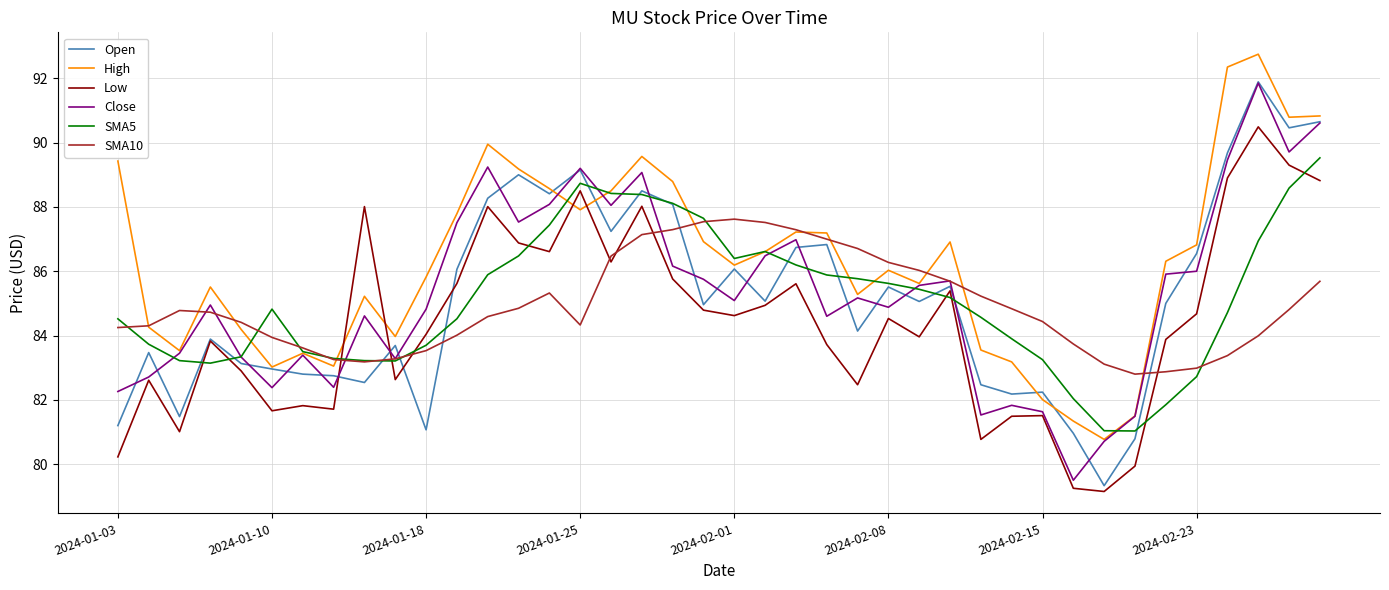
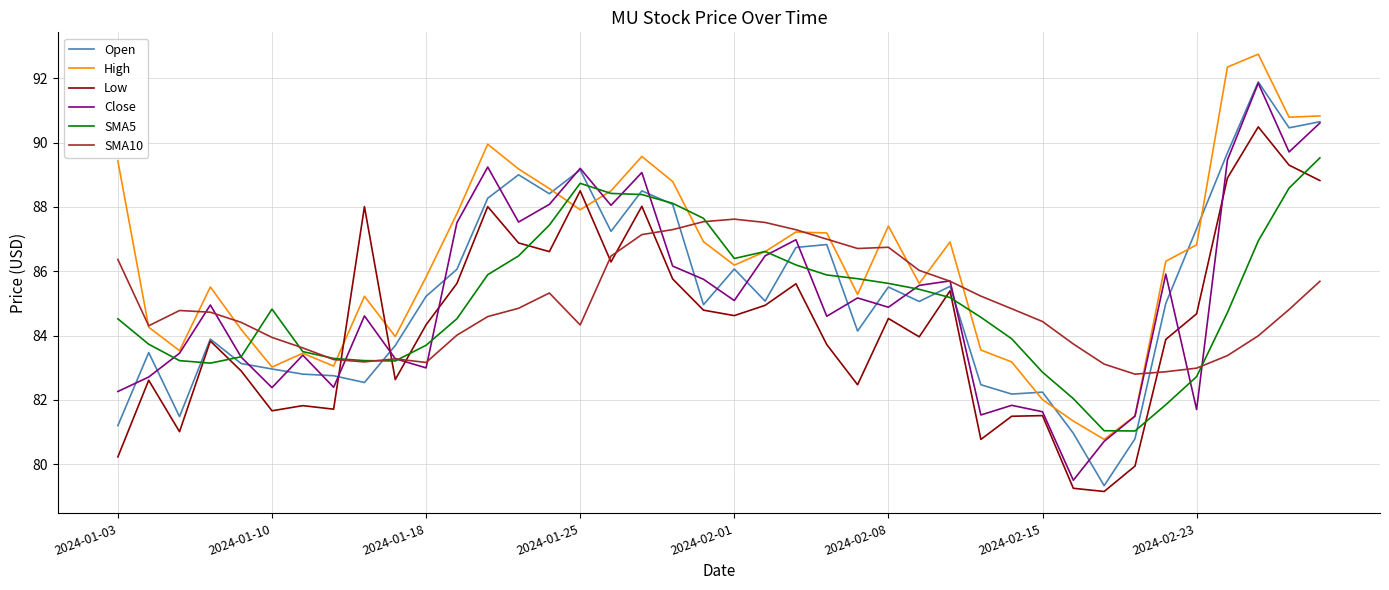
  {
    "Open": {
      "2024-01-03": 81.2,
-     "2024-01-18": 81.1,
+     "2024-01-18": 85.2,
      "2024-02-01": 86.1,
      "2024-02-08": 85.5,
      "2024-02-15": 82.2,
-     "2024-02-23": 86.6
+     "2024-02-23": 87.3
    },
    "High": {
      "2024-01-03": 89.4,
      "2024-01-18": 85.8,
      "2024-01-25": 87.9,
      "2024-02-01": 86.2,
-     "2024-02-08": 86.0,
+     "2024-02-08": 87.4,
      "2024-02-15": 82.0,
      "2024-02-23": 86.8
    },
    "Low": {
      "2024-01-03": 80.2,
      "2024-01-10": 81.7,
-     "2024-01-18": 84.0,
+     "2024-01-18": 84.3,
      "2024-01-25": 88.5,
      "2024-02-01": 84.6,
      "2024-02-08": 84.5,
      "2024-02-15": 81.5,
      "2024-02-23": 84.7
    },
    "Close": {
      "2024-01-03": 82.3,
      "2024-01-10": 82.4,
-     "2024-01-18": 84.8,
+     "2024-01-18": 83.0,
      "2024-02-01": 85.1,
      "2024-02-08": 84.9,
      "2024-02-15": 81.6,
-     "2024-02-23": 86.0
+     "2024-02-23": 81.7
    },
    "SMA5": {
      "2024-01-03": 84.5,
      "2024-01-10": 84.8,
      "2024-01-18": 83.7,
      "2024-01-25": 88.7,
      "2024-02-01": 86.4,
      "2024-02-08": 85.6,
-     "2024-02-15": 83.2,
+     "2024-02-15": 82.9,
      "2024-02-23": 82.7
    },
    "SMA10": {
-     "2024-01-03": 84.2,
+     "2024-01-03": 86.4,
      "2024-01-10": 83.9,
-     "2024-01-18": 83.5,
+     "2024-01-18": 83.2,
      "2024-01-25": 84.3,
      "2024-02-01": 87.6,
-     "2024-02-08": 86.3,
+     "2024-02-08": 86.7,
      "2024-02-15": 84.4,
      "2024-02-23": 83.0
    }
  }
